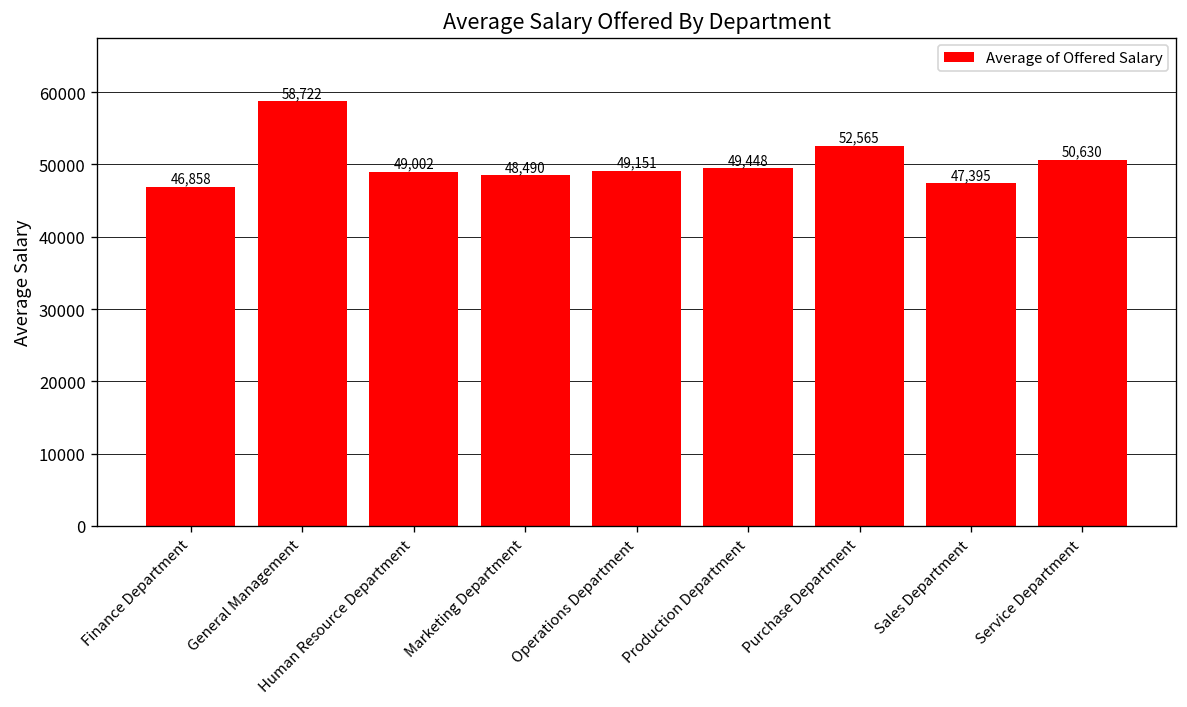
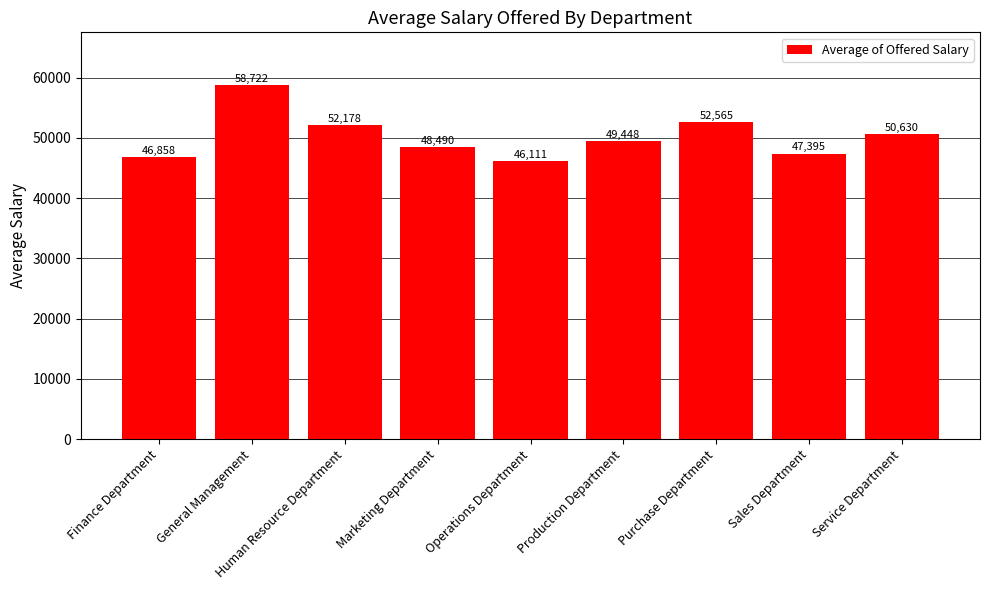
  {
    "Finance Department": "46,858",
    "General Management": "58,722",
-   "Human Resource Department": "49,002",
+   "Human Resource Department": "52,178",
    "Marketing Department": "48,490",
-   "Operations Department": "49,151",
+   "Operations Department": "46,111",
    "Production Department": "49,448",
    "Purchase Department": "52,565",
    "Sales Department": "47,395",
    "Service Department": "50,630"
  }
